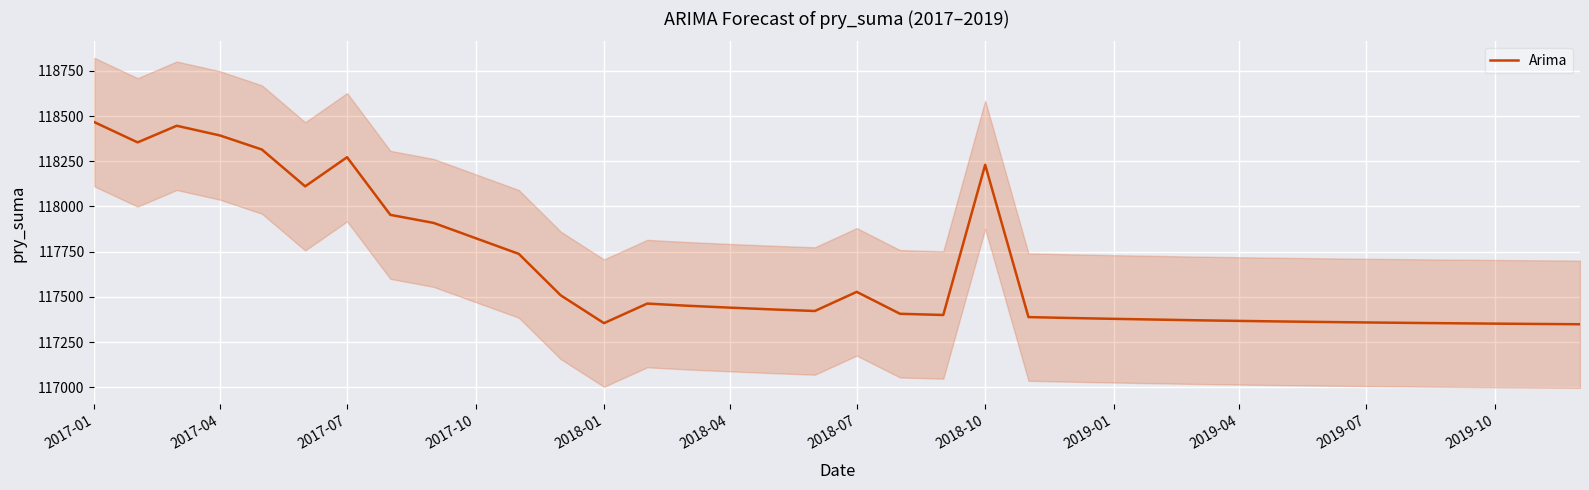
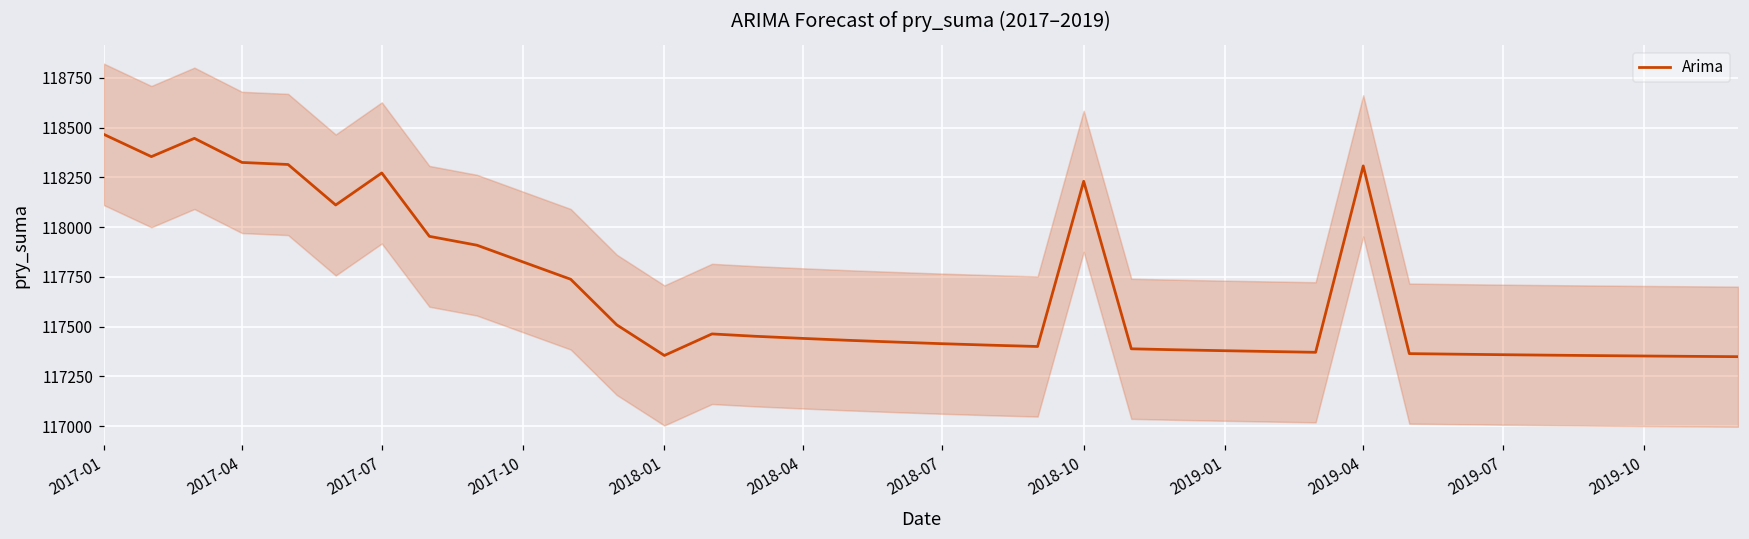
  {
    "Arima": {
      "2017-01": 118470,
-     "2017-04": 118390,
+     "2017-04": 118320,
      "2017-07": 118270,
      "2017-10": 117820,
      "2018-01": 117350,
      "2018-04": 117440,
-     "2018-07": 117530,
+     "2018-07": 117410,
      "2018-10": 118230,
      "2019-01": 117380,
-     "2019-04": 117370,
+     "2019-04": 118310,
      "2019-07": 117360,
      "2019-10": 117350
    }
  }
